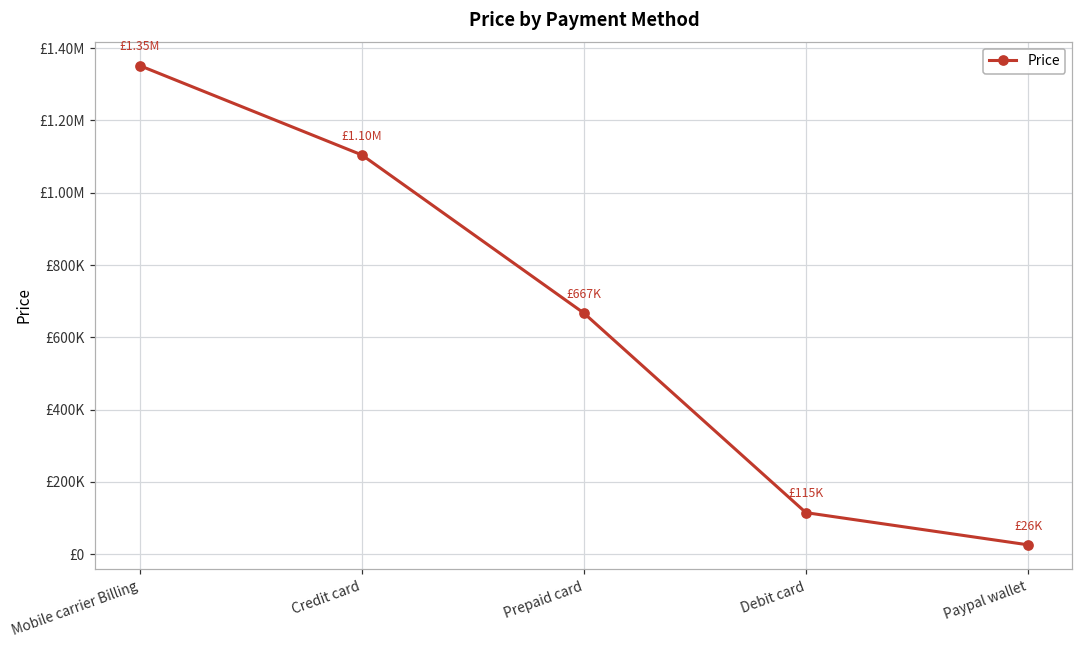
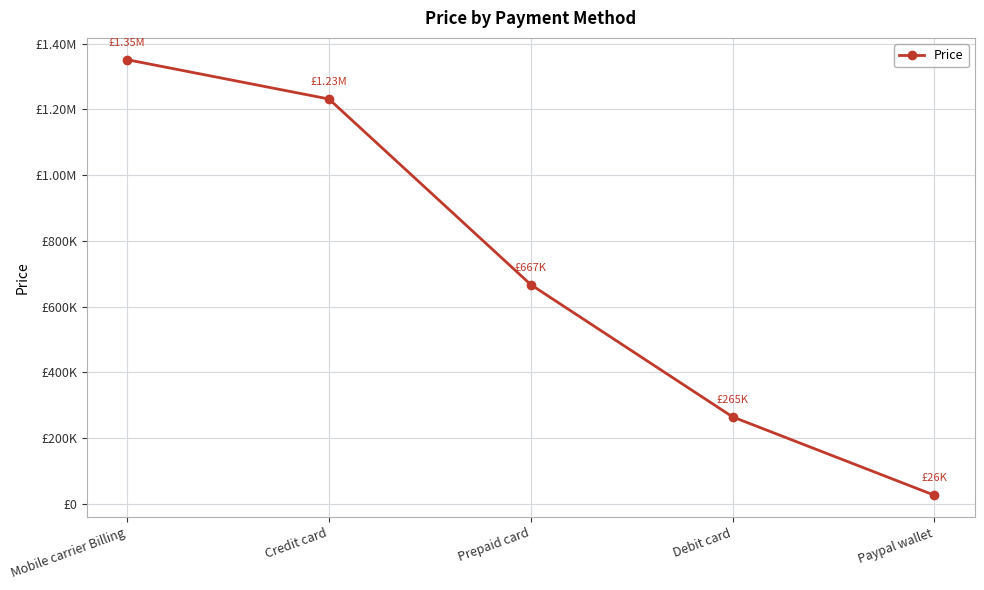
  {
    "Mobile carrier Billing": "£1.35M",
-   "Credit card": "£1.10M",
+   "Credit card": "£1.23M",
    "Prepaid card": "£667K",
-   "Debit card": "£115K",
+   "Debit card": "£265K",
    "Paypal wallet": "£26K"
  }
